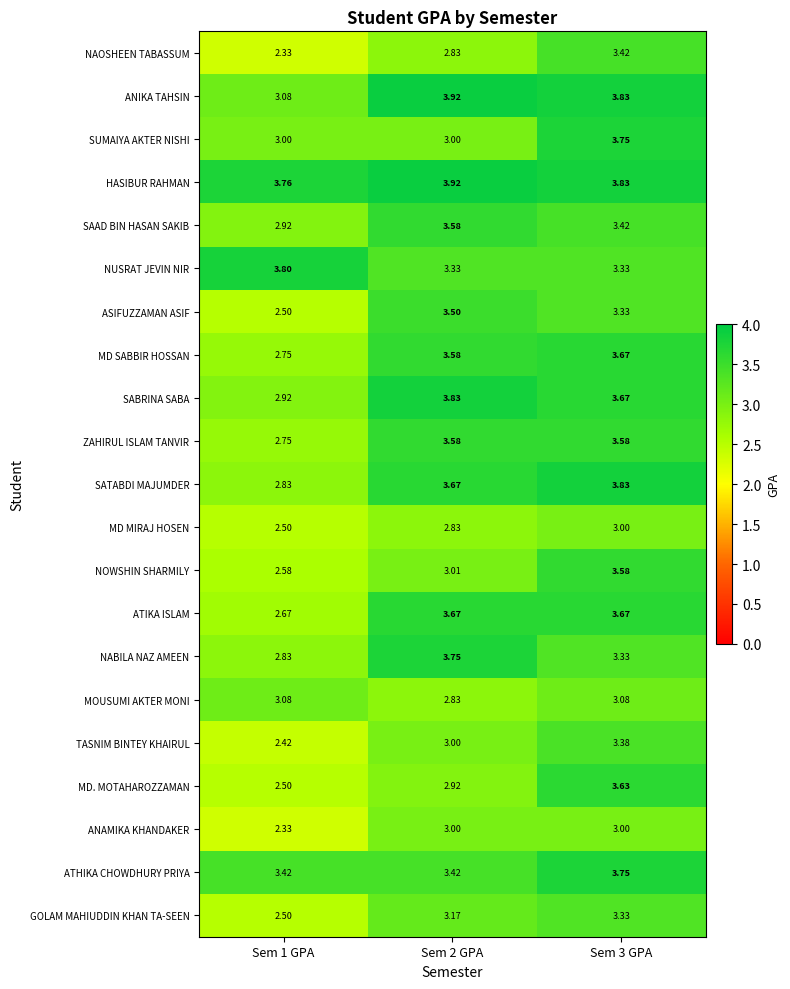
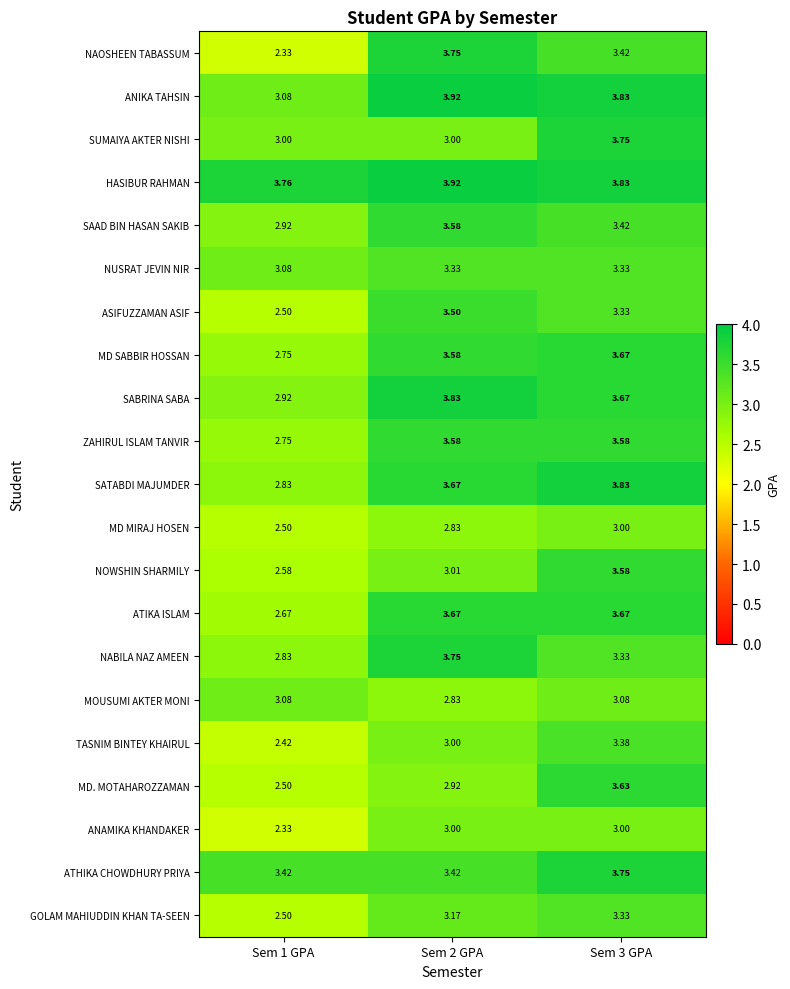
  {
    "NAOSHEEN TABASSUM": {
      "Sem 1 GPA": 2.33,
-     "Sem 2 GPA": 2.83,
+     "Sem 2 GPA": 3.75,
      "Sem 3 GPA": 3.42
    },
    "ANIKA TAHSIN": {
      "Sem 1 GPA": 3.08,
      "Sem 2 GPA": 3.92,
      "Sem 3 GPA": 3.83
    },
    "SUMAIYA AKTER NISHI": {
      "Sem 1 GPA": 3.00,
      "Sem 2 GPA": 3.00,
      "Sem 3 GPA": 3.75
    },
    "HASIBUR RAHMAN": {
      "Sem 1 GPA": 3.76,
      "Sem 2 GPA": 3.92,
      "Sem 3 GPA": 3.83
    },
    "SAAD BIN HASAN SAKIB": {
      "Sem 1 GPA": 2.92,
      "Sem 2 GPA": 3.58,
      "Sem 3 GPA": 3.42
    },
    "NUSRAT JEVIN NIR": {
-     "Sem 1 GPA": 3.80,
+     "Sem 1 GPA": 3.08,
      "Sem 2 GPA": 3.33,
      "Sem 3 GPA": 3.33
    },
    "ASIFUZZAMAN ASIF": {
      "Sem 1 GPA": 2.50,
      "Sem 2 GPA": 3.50,
      "Sem 3 GPA": 3.33
    },
    "MD SABBIR HOSSAN": {
      "Sem 1 GPA": 2.75,
      "Sem 2 GPA": 3.58,
      "Sem 3 GPA": 3.67
    },
    "SABRINA SABA": {
      "Sem 1 GPA": 2.92,
      "Sem 2 GPA": 3.83,
      "Sem 3 GPA": 3.67
    },
    "ZAHIRUL ISLAM TANVIR": {
      "Sem 1 GPA": 2.75,
      "Sem 2 GPA": 3.58,
      "Sem 3 GPA": 3.58
    },
    "SATABDI MAJUMDER": {
      "Sem 1 GPA": 2.83,
      "Sem 2 GPA": 3.67,
      "Sem 3 GPA": 3.83
    },
    "MD MIRAJ HOSEN": {
      "Sem 1 GPA": 2.50,
      "Sem 2 GPA": 2.83,
      "Sem 3 GPA": 3.00
    },
    "NOWSHIN SHARMILY": {
      "Sem 1 GPA": 2.58,
      "Sem 2 GPA": 3.01,
      "Sem 3 GPA": 3.58
    },
    "ATIKA ISLAM": {
      "Sem 1 GPA": 2.67,
      "Sem 2 GPA": 3.67,
      "Sem 3 GPA": 3.67
    },
    "NABILA NAZ AMEEN": {
      "Sem 1 GPA": 2.83,
      "Sem 2 GPA": 3.75,
      "Sem 3 GPA": 3.33
    },
    "MOUSUMI AKTER MONI": {
      "Sem 1 GPA": 3.08,
      "Sem 2 GPA": 2.83,
      "Sem 3 GPA": 3.08
    },
    "TASNIM BINTEY KHAIRUL": {
      "Sem 1 GPA": 2.42,
      "Sem 2 GPA": 3.00,
      "Sem 3 GPA": 3.38
    },
    "MD. MOTAHAROZZAMAN": {
      "Sem 1 GPA": 2.50,
      "Sem 2 GPA": 2.92,
      "Sem 3 GPA": 3.63
    },
    "ANAMIKA KHANDAKER": {
      "Sem 1 GPA": 2.33,
      "Sem 2 GPA": 3.00,
      "Sem 3 GPA": 3.00
    },
    "ATHIKA CHOWDHURY PRIYA": {
      "Sem 1 GPA": 3.42,
      "Sem 2 GPA": 3.42,
      "Sem 3 GPA": 3.75
    },
    "GOLAM MAHIUDDIN KHAN TA-SEEN": {
      "Sem 1 GPA": 2.50,
      "Sem 2 GPA": 3.17,
      "Sem 3 GPA": 3.33
    }
  }
